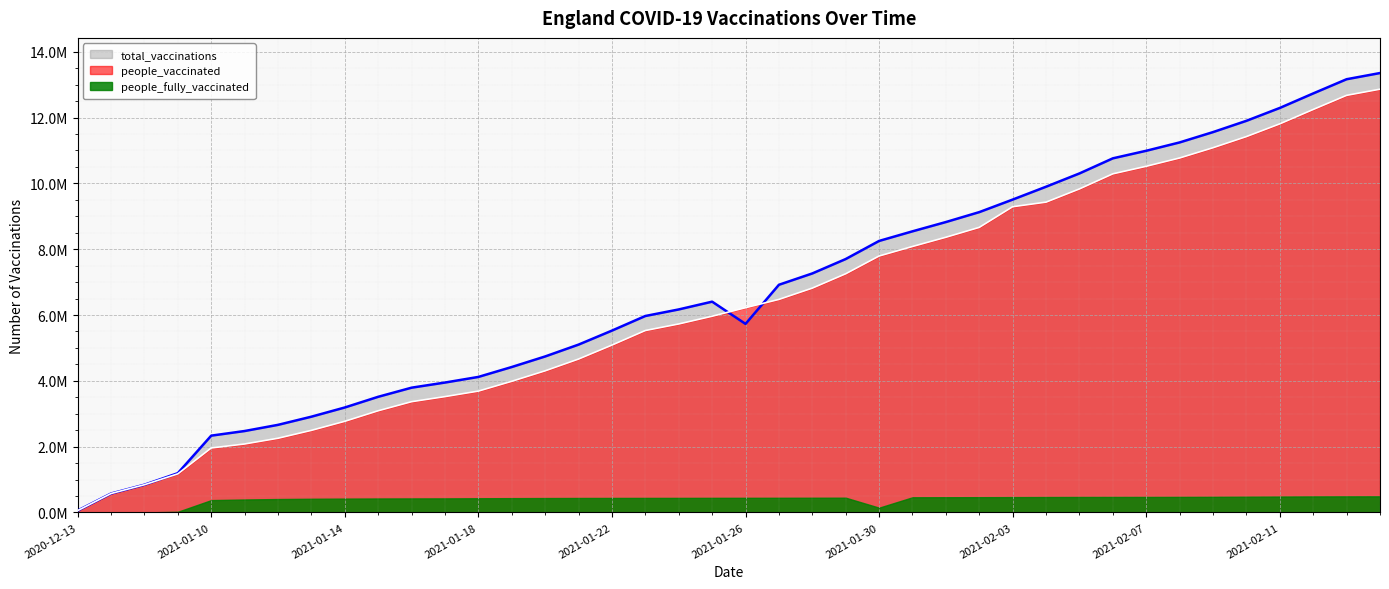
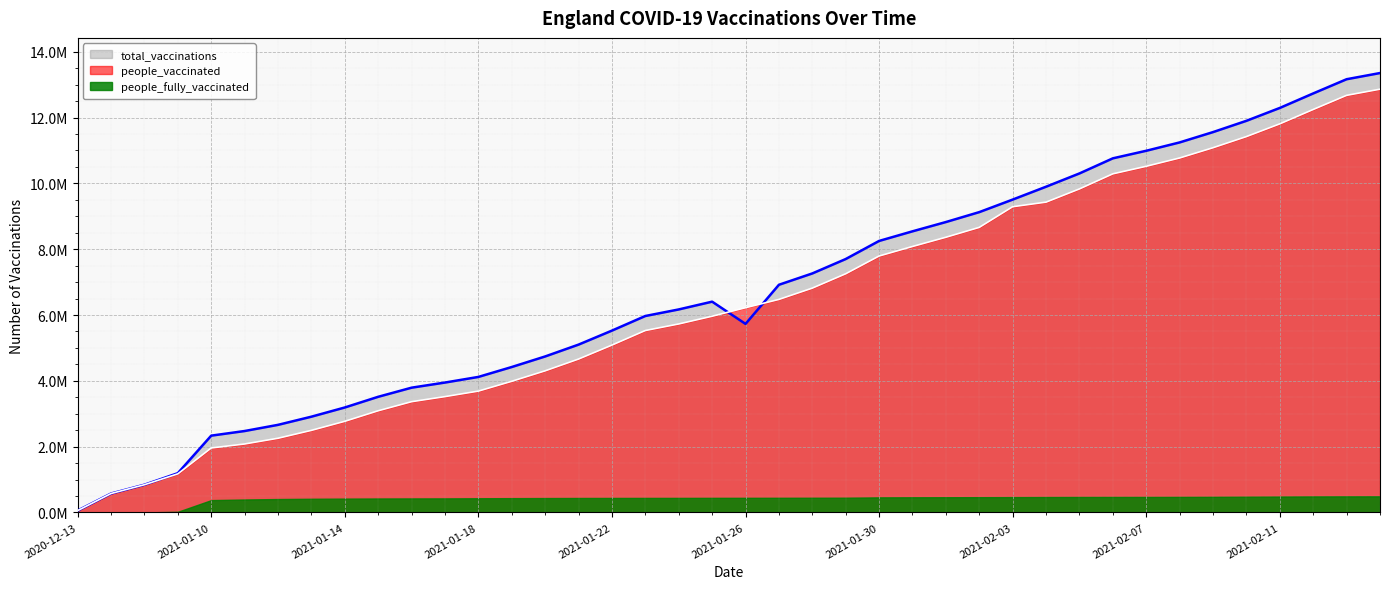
  {
    "total_vaccinations": {
      "2021-01-10": 2300000,
      "2021-01-14": 3200000,
      "2021-01-18": 4100000,
      "2021-01-22": 5500000,
      "2021-01-26": 5700000,
      "2021-01-30": 8300000,
      "2021-02-03": 9500000,
      "2021-02-07": 11000000,
      "2021-02-11": 12300000
    },
    "people_vaccinated": {
      "2021-01-10": 2000000,
      "2021-01-14": 2800000,
      "2021-01-18": 3700000,
      "2021-01-22": 5100000,
      "2021-01-26": 6200000,
      "2021-01-30": 7800000,
      "2021-02-03": 9300000,
      "2021-02-07": 10500000,
      "2021-02-11": 11800000
    },
    "people_fully_vaccinated": {
      "2021-01-10": 400000,
      "2021-01-14": 400000,
      "2021-01-18": 400000,
      "2021-01-22": 400000,
      "2021-01-26": 400000,
-     "2021-01-30": 100000,
+     "2021-01-30": 500000,
      "2021-02-03": 500000,
      "2021-02-07": 500000,
      "2021-02-11": 500000
    }
  }
